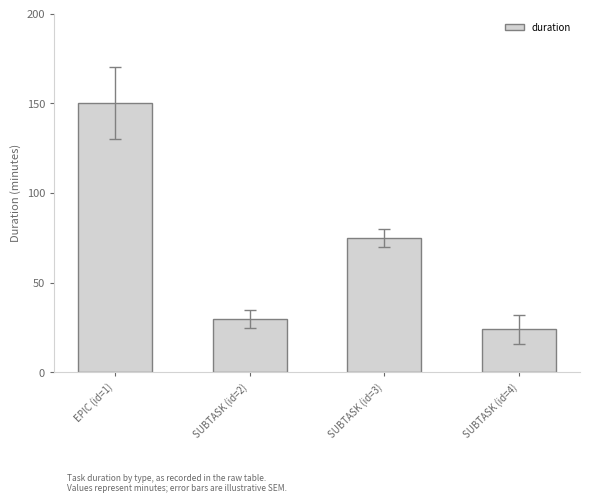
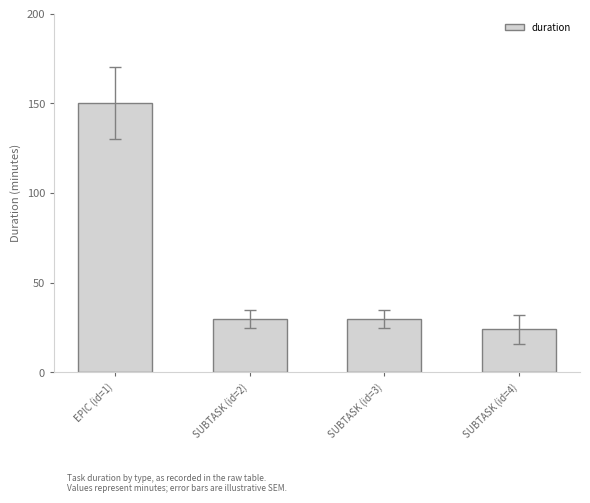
  {
    "duration": {
      "EPIC (id=1)": 150,
      "SUBTASK (id=2)": 30,
-     "SUBTASK (id=3)": 75,
+     "SUBTASK (id=3)": 30,
      "SUBTASK (id=4)": 24
    }
  }
